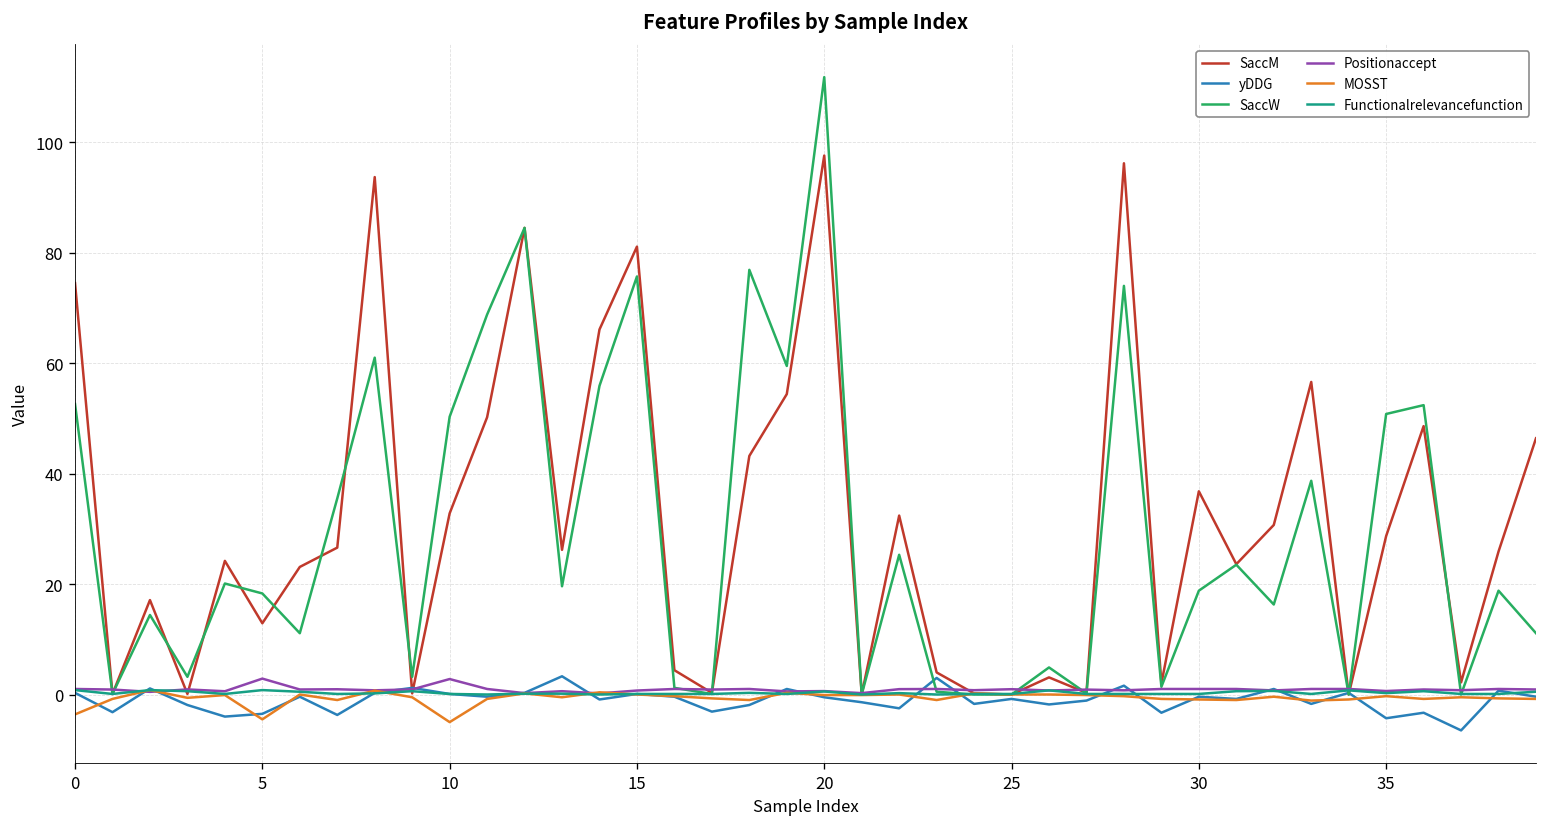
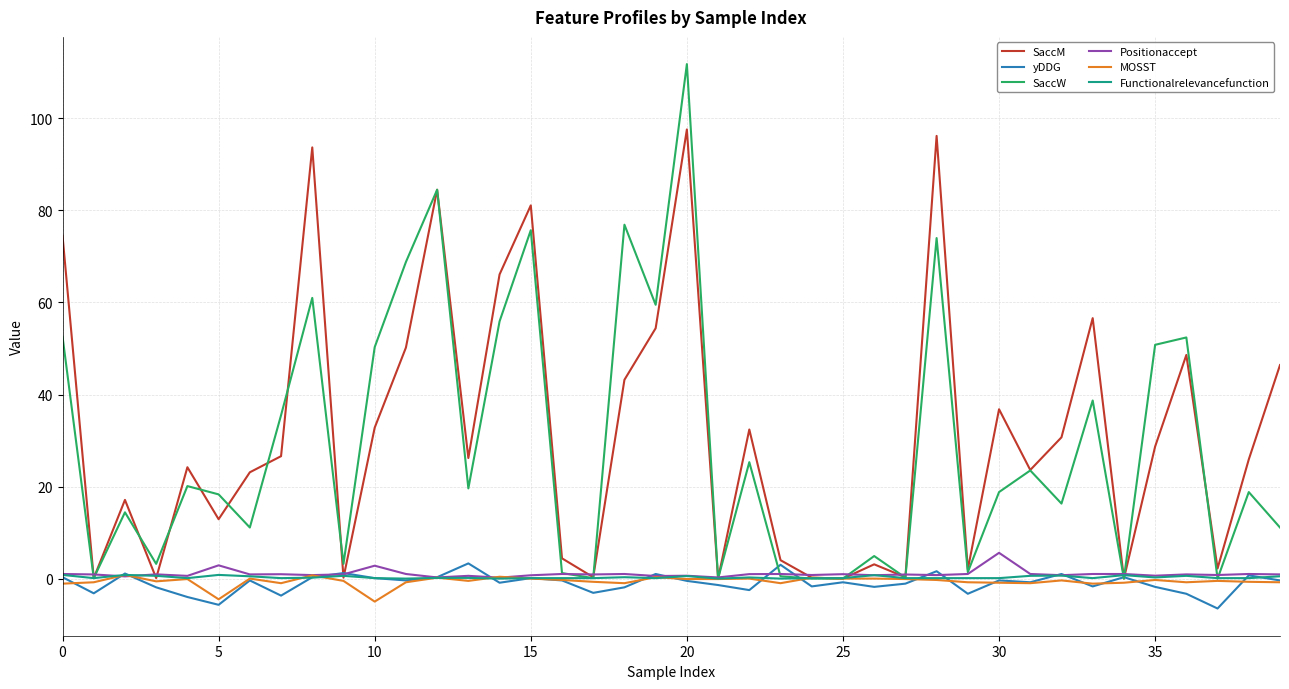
  {
    "SaccM": {
      "0": 75,
      "5": 13,
      "10": 33,
      "15": 81,
      "20": 98,
      "30": 37,
      "35": 29
    },
    "yDDG": {
-     "5": -4,
+     "5": -6,
      "25": -1,
-     "35": -4
+     "35": -2
    },
    "Positionaccept": {
      "5": 3,
      "10": 3,
      "15": 1,
      "25": 1,
-     "30": 1
+     "30": 6
    },
    "MOSST": {
-     "0": -4,
+     "0": -1,
      "5": -5,
      "10": -5,
      "35": 0
    }
  }
